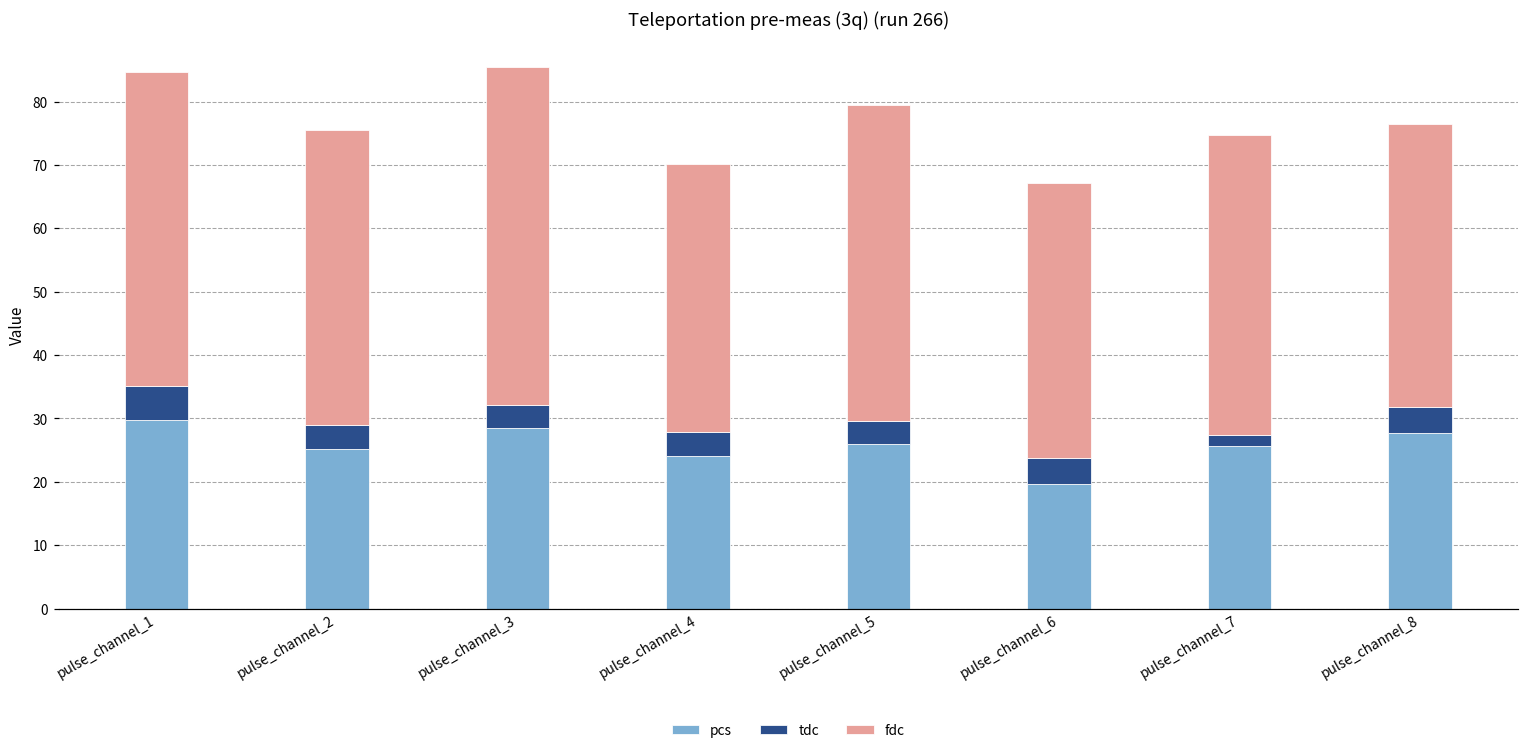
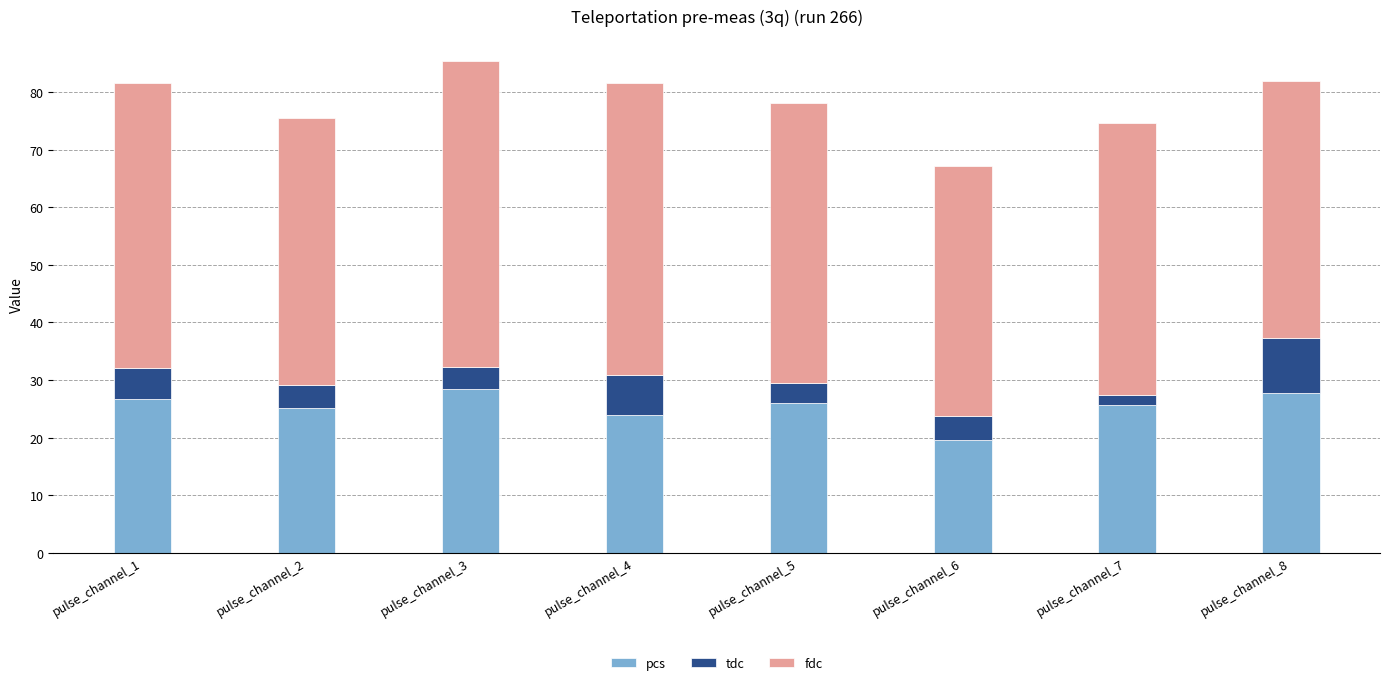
  {
    "pcs": {
-     "pulse_channel_1": 30,
+     "pulse_channel_1": 27,
      "pulse_channel_2": 25,
      "pulse_channel_3": 28,
      "pulse_channel_4": 24,
      "pulse_channel_5": 26,
      "pulse_channel_6": 20,
      "pulse_channel_7": 26,
      "pulse_channel_8": 28
    },
    "tdc": {
      "pulse_channel_1": 5,
      "pulse_channel_2": 4,
      "pulse_channel_3": 4,
-     "pulse_channel_4": 4,
+     "pulse_channel_4": 7,
      "pulse_channel_5": 4,
      "pulse_channel_6": 4,
      "pulse_channel_7": 2,
-     "pulse_channel_8": 4
+     "pulse_channel_8": 10
    },
    "fdc": {
      "pulse_channel_1": 50,
      "pulse_channel_2": 46,
      "pulse_channel_3": 53,
-     "pulse_channel_4": 42,
-     "pulse_channel_5": 50,
+     "pulse_channel_4": 51,
+     "pulse_channel_5": 49,
      "pulse_channel_6": 43,
      "pulse_channel_7": 47,
      "pulse_channel_8": 45
    }
  }
